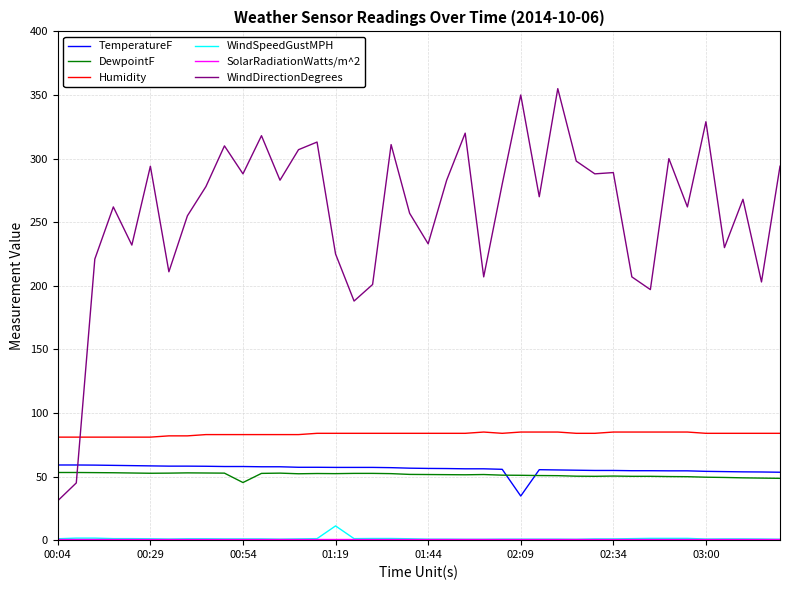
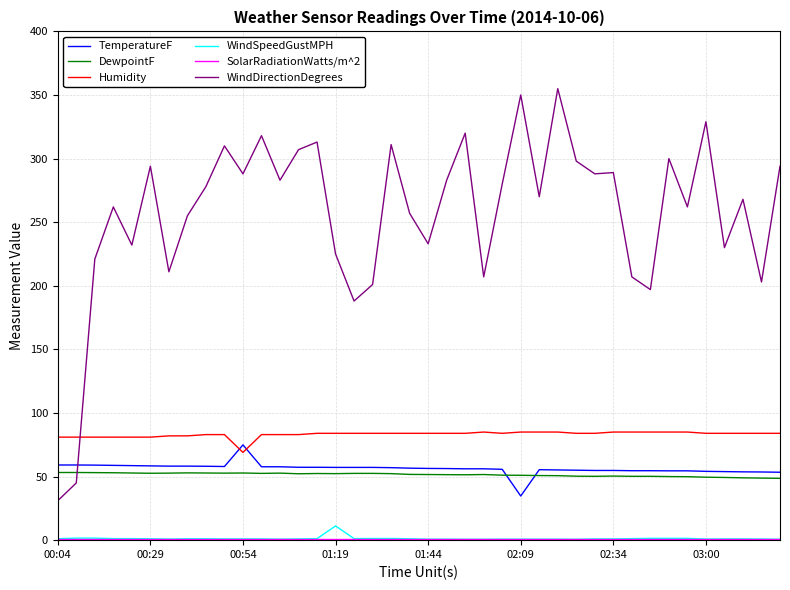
  {
    "TemperatureF": {
      "00:04": 59,
      "00:29": 58,
-     "00:54": 58,
+     "00:54": 75,
      "01:19": 57,
      "01:44": 56,
      "02:09": 35,
      "02:34": 55,
      "03:00": 54
    },
    "DewpointF": {
      "00:04": 53,
      "00:29": 53,
-     "00:54": 45,
+     "00:54": 53,
      "01:19": 52,
      "01:44": 52,
      "02:09": 51,
      "02:34": 50,
      "03:00": 50
    },
    "Humidity": {
      "00:04": 81,
      "00:29": 81,
-     "00:54": 83,
+     "00:54": 69,
      "01:19": 84,
      "01:44": 84,
      "02:09": 85,
      "02:34": 85,
      "03:00": 84
    },
    "WindSpeedGustMPH": {
      "01:19": 11
    },
    "SolarRadiationWatts/m^2": {
      "01:19": 1
    },
    "WindDirectionDegrees": {
      "00:04": 31,
      "00:29": 294,
      "00:54": 288,
      "01:19": 225,
      "01:44": 233,
      "02:09": 350,
      "02:34": 289,
      "03:00": 329
    }
  }
